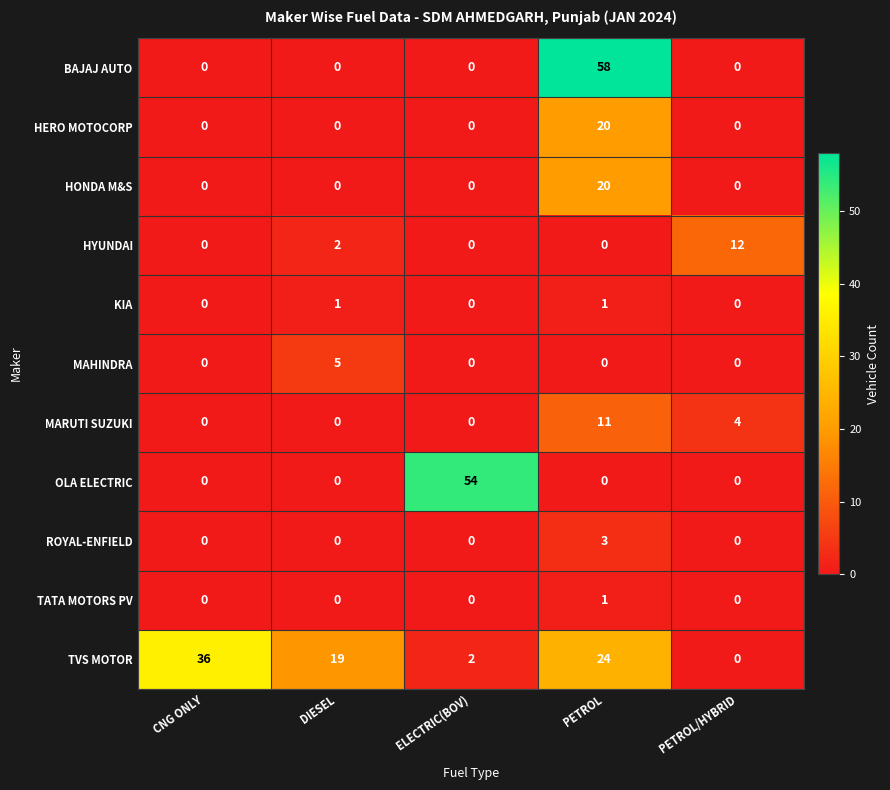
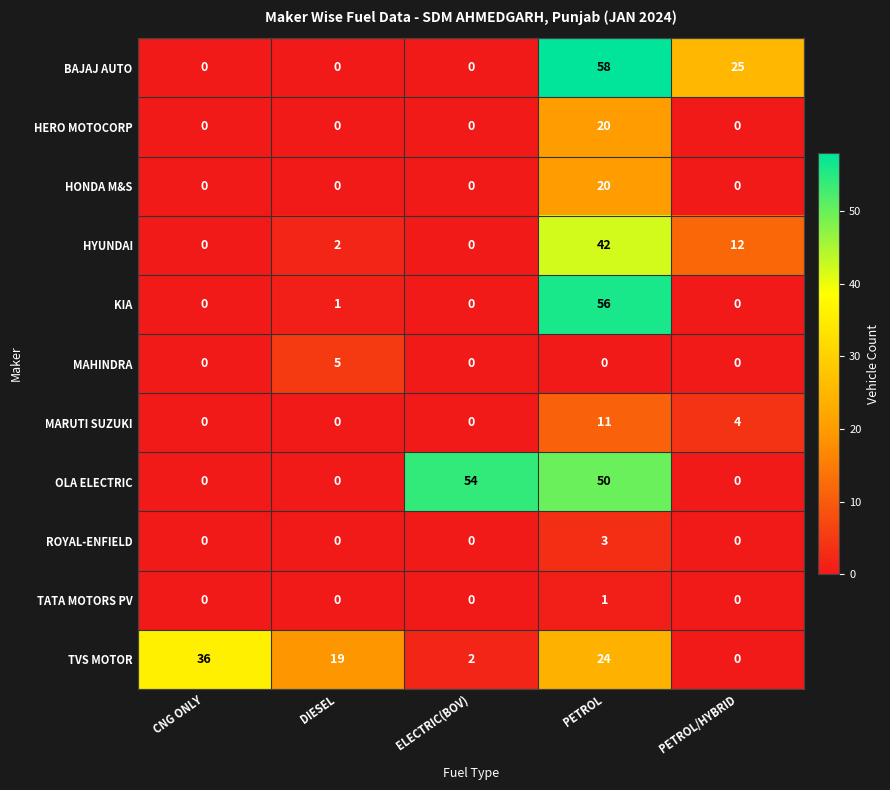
  {
    "BAJAJ AUTO": {
      "CNG ONLY": 0,
      "DIESEL": 0,
      "ELECTRIC(BOV)": 0,
      "PETROL": 58,
-     "PETROL/HYBRID": 0
+     "PETROL/HYBRID": 25
    },
    "HERO MOTOCORP": {
      "CNG ONLY": 0,
      "DIESEL": 0,
      "ELECTRIC(BOV)": 0,
      "PETROL": 20,
      "PETROL/HYBRID": 0
    },
    "HONDA M&S": {
      "CNG ONLY": 0,
      "DIESEL": 0,
      "ELECTRIC(BOV)": 0,
      "PETROL": 20,
      "PETROL/HYBRID": 0
    },
    "HYUNDAI": {
      "CNG ONLY": 0,
      "DIESEL": 2,
      "ELECTRIC(BOV)": 0,
-     "PETROL": 0,
+     "PETROL": 42,
      "PETROL/HYBRID": 12
    },
    "KIA": {
      "CNG ONLY": 0,
      "DIESEL": 1,
      "ELECTRIC(BOV)": 0,
-     "PETROL": 1,
+     "PETROL": 56,
      "PETROL/HYBRID": 0
    },
    "MAHINDRA": {
      "CNG ONLY": 0,
      "DIESEL": 5,
      "ELECTRIC(BOV)": 0,
      "PETROL": 0,
      "PETROL/HYBRID": 0
    },
    "MARUTI SUZUKI": {
      "CNG ONLY": 0,
      "DIESEL": 0,
      "ELECTRIC(BOV)": 0,
      "PETROL": 11,
      "PETROL/HYBRID": 4
    },
    "OLA ELECTRIC": {
      "CNG ONLY": 0,
      "DIESEL": 0,
      "ELECTRIC(BOV)": 54,
-     "PETROL": 0,
+     "PETROL": 50,
      "PETROL/HYBRID": 0
    },
    "ROYAL-ENFIELD": {
      "CNG ONLY": 0,
      "DIESEL": 0,
      "ELECTRIC(BOV)": 0,
      "PETROL": 3,
      "PETROL/HYBRID": 0
    },
    "TATA MOTORS PV": {
      "CNG ONLY": 0,
      "DIESEL": 0,
      "ELECTRIC(BOV)": 0,
      "PETROL": 1,
      "PETROL/HYBRID": 0
    },
    "TVS MOTOR": {
      "CNG ONLY": 36,
      "DIESEL": 19,
      "ELECTRIC(BOV)": 2,
      "PETROL": 24,
      "PETROL/HYBRID": 0
    }
  }
